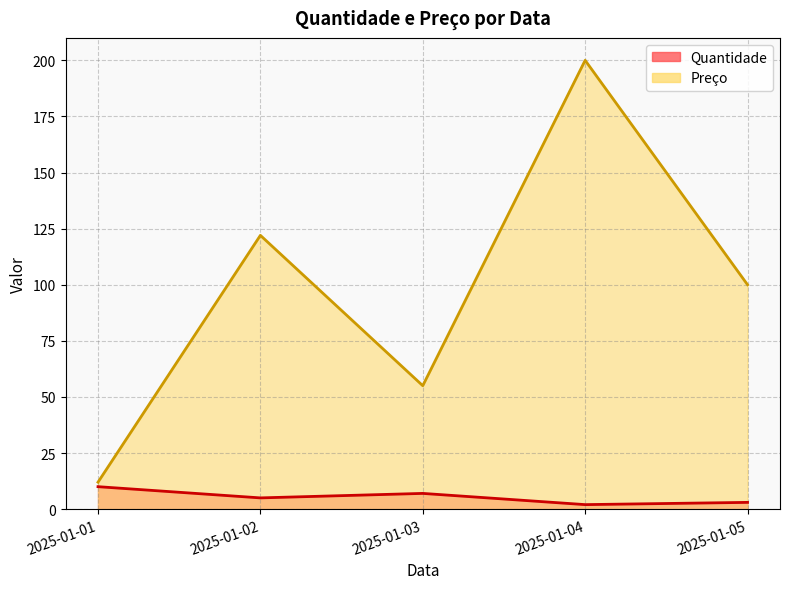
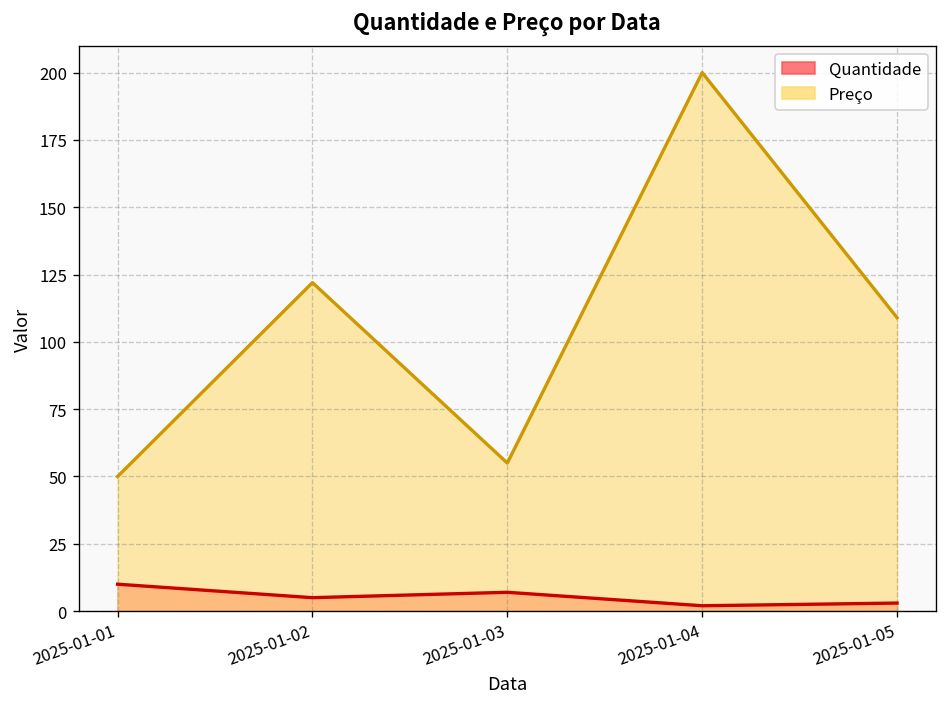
  {
    "Quantidade": {
      "2025-01-01": 10,
      "2025-01-02": 5,
      "2025-01-03": 7,
      "2025-01-04": 2,
      "2025-01-05": 3
    },
    "Preço": {
-     "2025-01-01": 12,
+     "2025-01-01": 50,
      "2025-01-02": 122,
      "2025-01-03": 55,
      "2025-01-04": 200,
-     "2025-01-05": 100
+     "2025-01-05": 109
    }
  }
